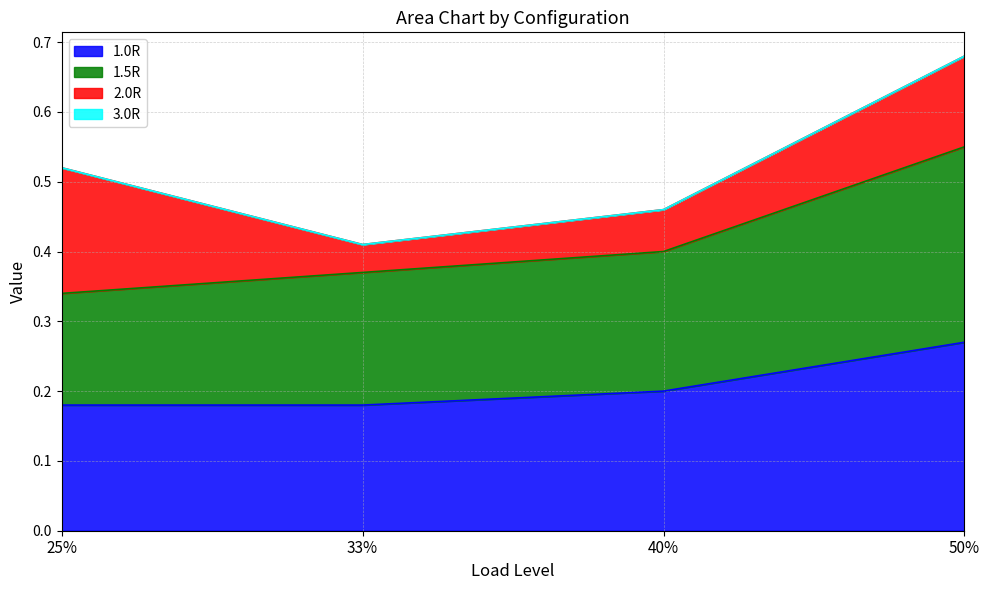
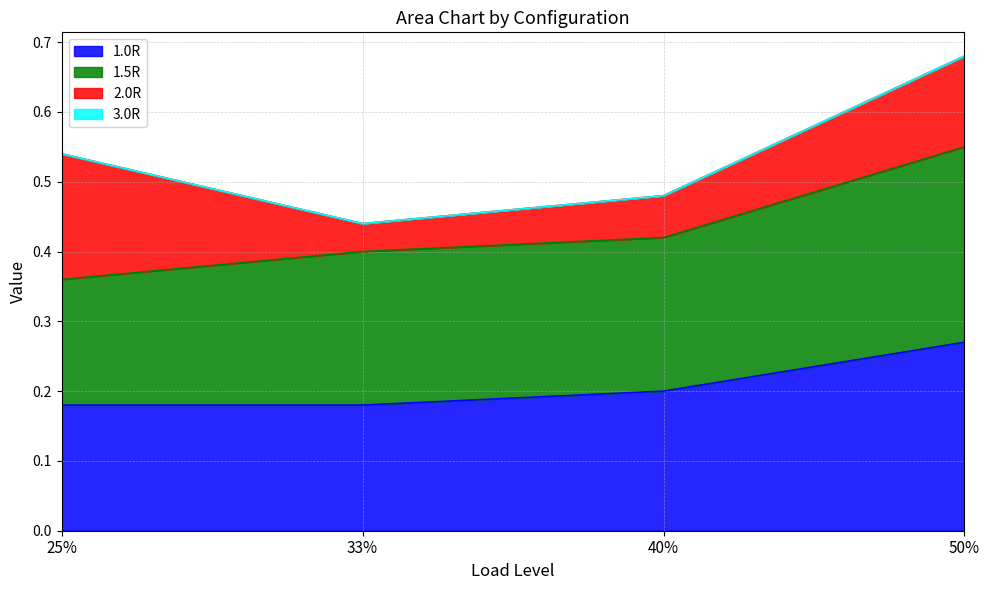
  {
    "1.0R": {
      "25%": 0.18,
      "33%": 0.18,
      "40%": 0.20,
      "50%": 0.27
    },
    "1.5R": {
-     "25%": 0.16,
-     "33%": 0.19,
-     "40%": 0.20,
+     "25%": 0.18,
+     "33%": 0.22,
+     "40%": 0.22,
      "50%": 0.28
    }
  }
